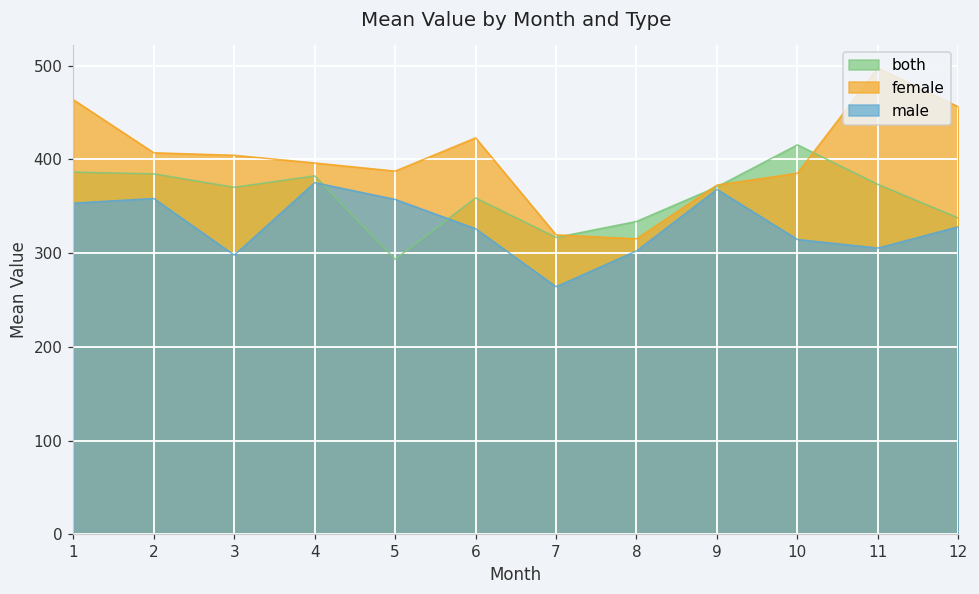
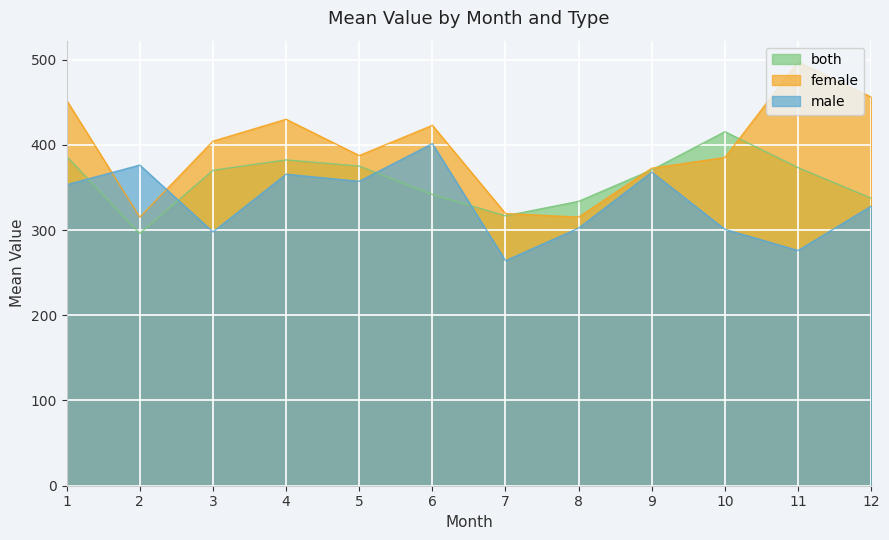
  {
    "both": {
      "1": 390,
-     "2": 380,
+     "2": 300,
      "3": 370,
      "4": 380,
-     "5": 290,
-     "6": 360,
+     "5": 380,
+     "6": 340,
      "8": 330,
      "10": 420,
      "11": 370,
      "12": 340
    },
    "female": {
-     "1": 460,
-     "2": 410,
+     "1": 450,
+     "2": 320,
      "3": 400,
-     "4": 400,
+     "4": 430,
      "5": 390,
      "6": 420,
      "8": 320,
      "10": 390,
      "12": 460
    },
    "male": {
      "1": 350,
-     "2": 360,
+     "2": 380,
      "3": 300,
-     "4": 380,
+     "4": 370,
      "5": 360,
-     "6": 330,
+     "6": 400,
      "7": 260,
      "8": 300,
-     "10": 310,
-     "11": 310,
+     "10": 300,
+     "11": 280,
      "12": 330
    }
  }
